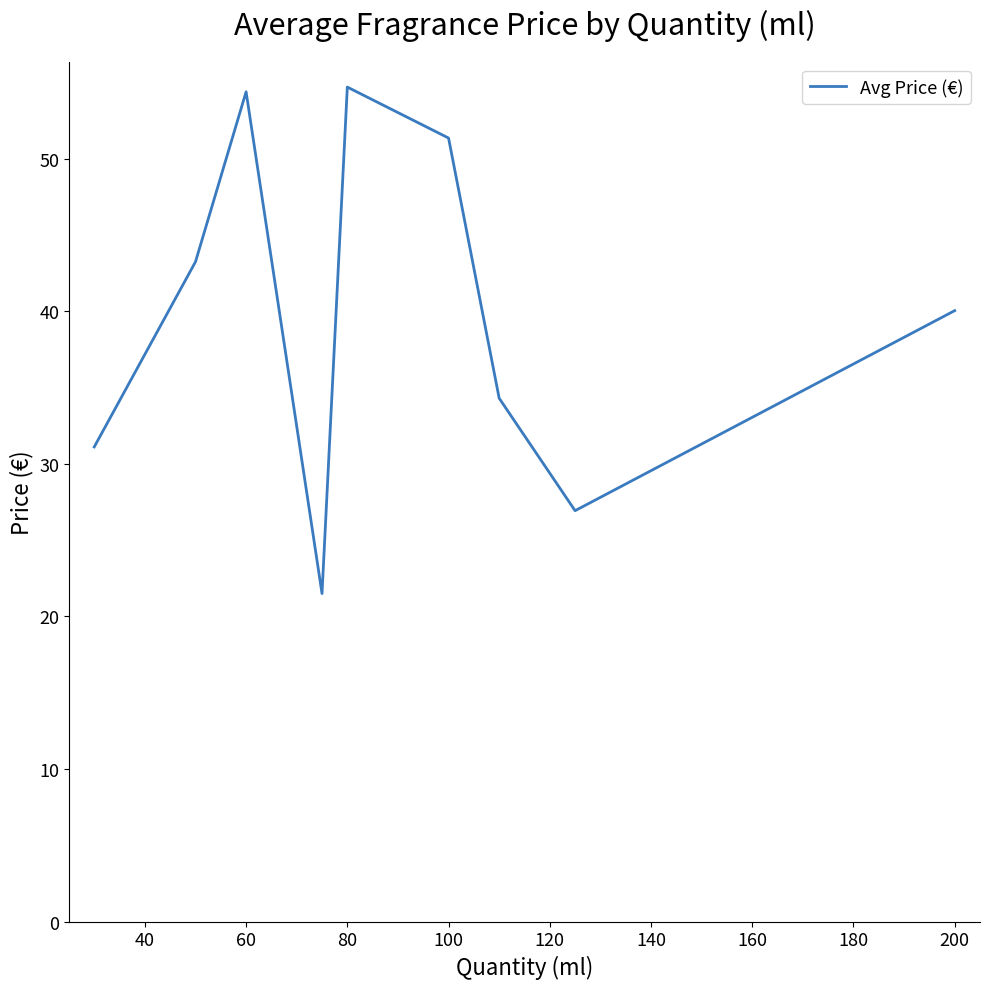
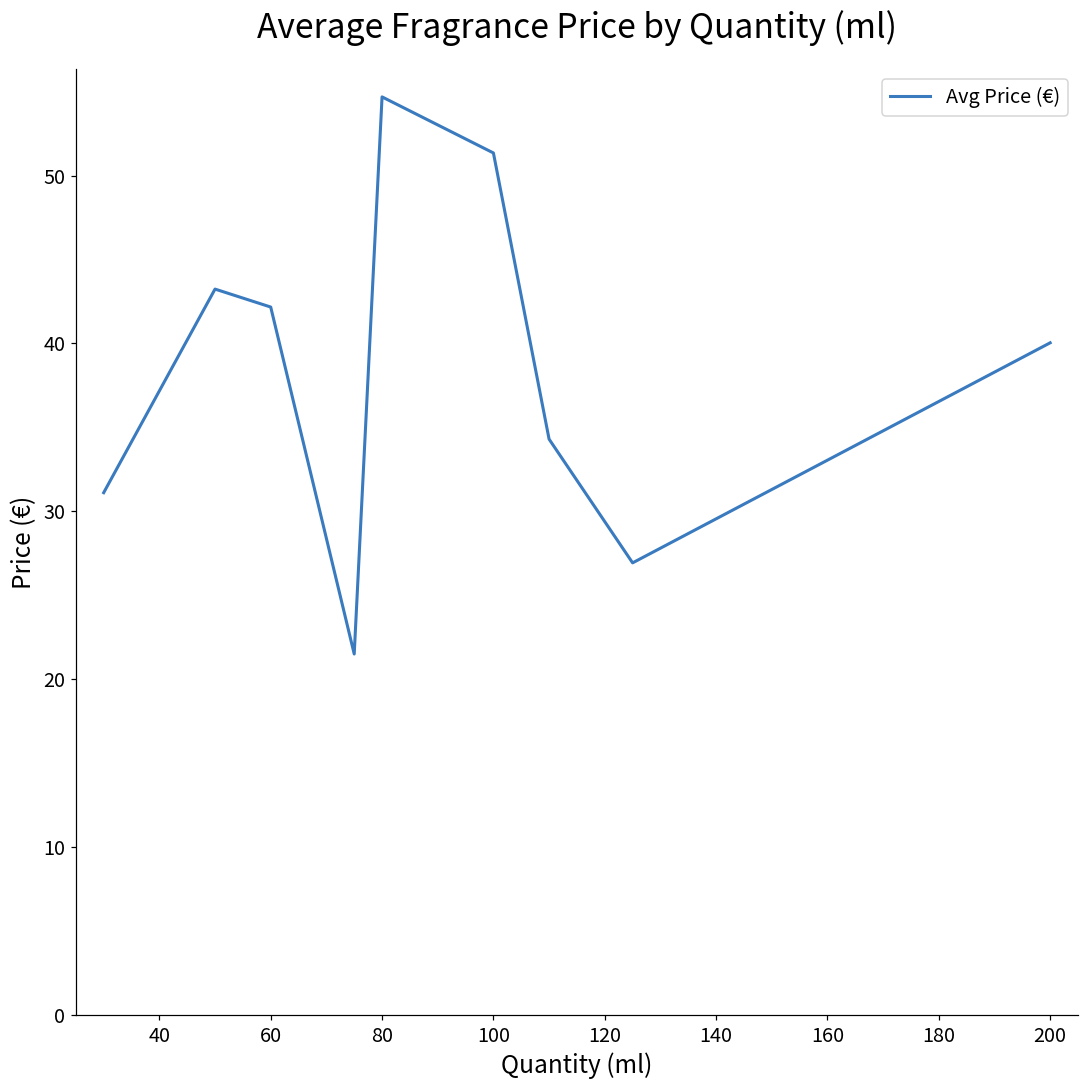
  {
-   "60": 54.4,
+   "60": 42.2,
    "80": 54.7,
    "100": 51.4,
    "200": 40.0
  }
